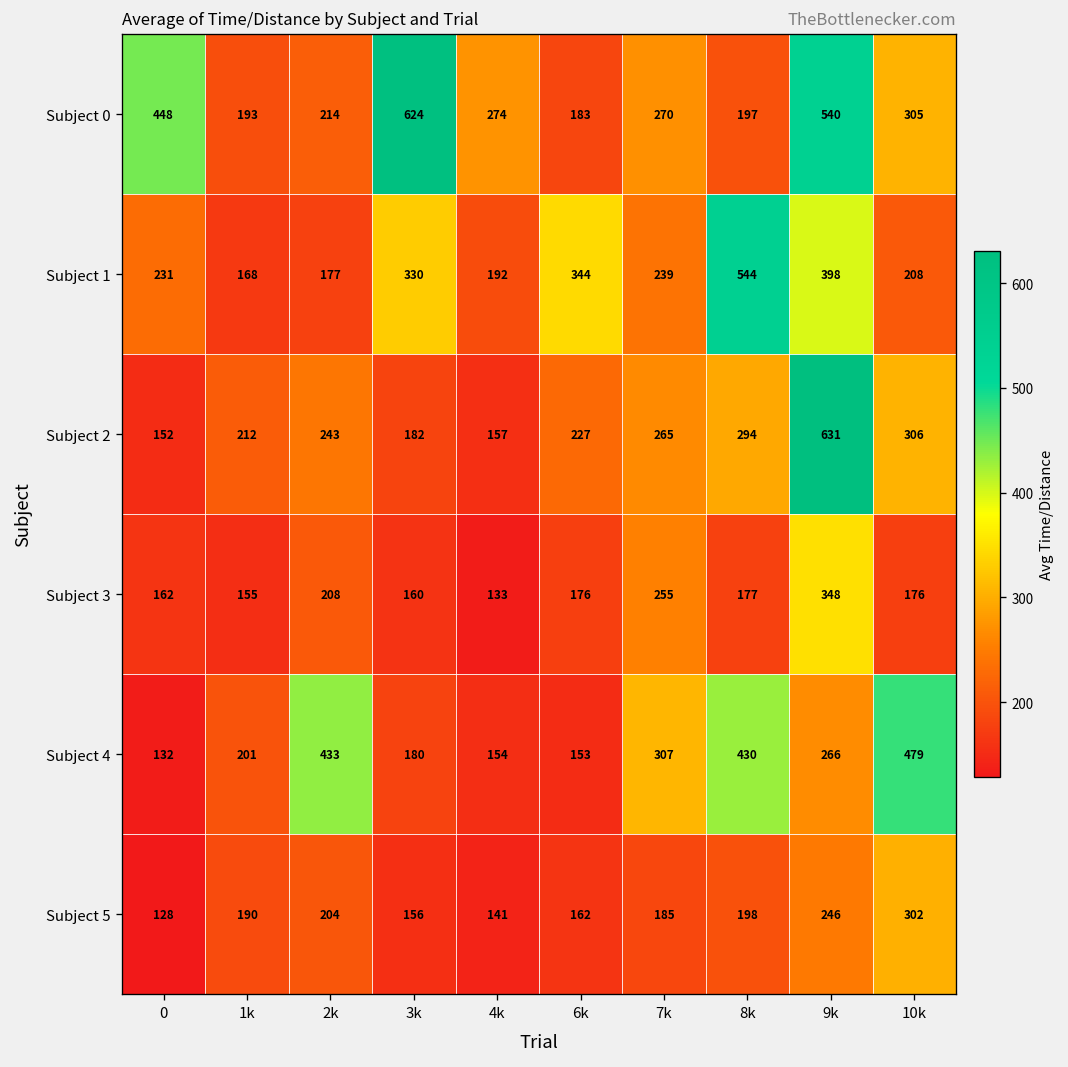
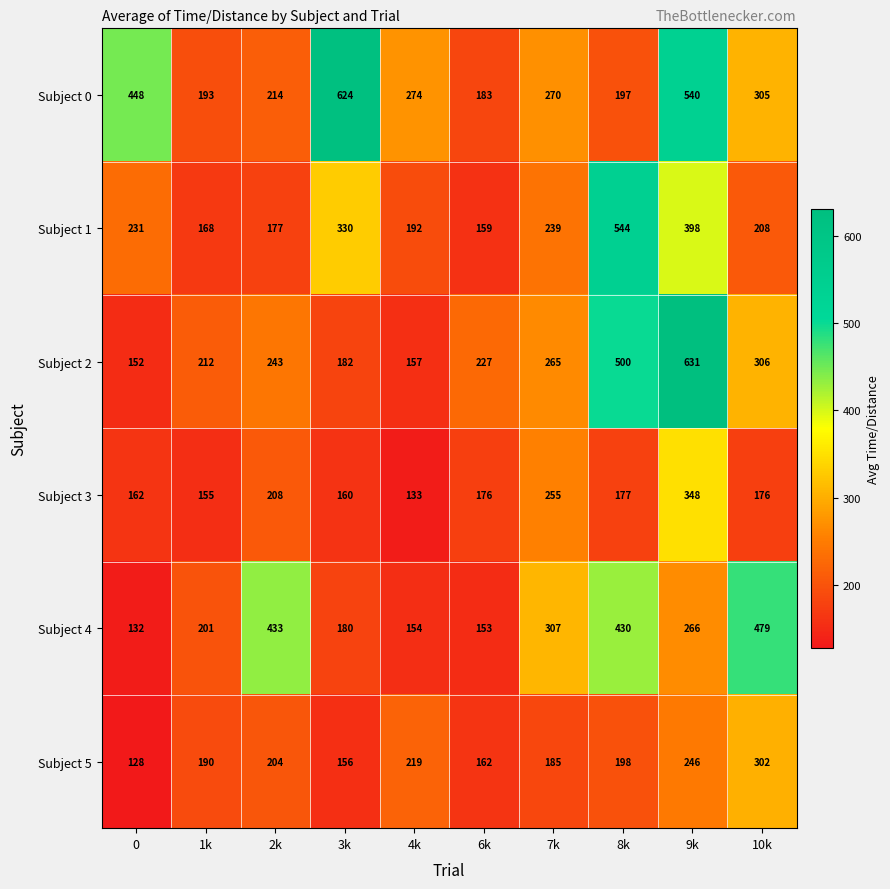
  {
    "Subject 0": {
      "0": 448,
      "1k": 193,
      "2k": 214,
      "3k": 624,
      "4k": 274,
      "6k": 183,
      "7k": 270,
      "8k": 197,
      "9k": 540,
      "10k": 305
    },
    "Subject 1": {
      "0": 231,
      "1k": 168,
      "2k": 177,
      "3k": 330,
      "4k": 192,
-     "6k": 344,
+     "6k": 159,
      "7k": 239,
      "8k": 544,
      "9k": 398,
      "10k": 208
    },
    "Subject 2": {
      "0": 152,
      "1k": 212,
      "2k": 243,
      "3k": 182,
      "4k": 157,
      "6k": 227,
      "7k": 265,
-     "8k": 294,
+     "8k": 500,
      "9k": 631,
      "10k": 306
    },
    "Subject 3": {
      "0": 162,
      "1k": 155,
      "2k": 208,
      "3k": 160,
      "4k": 133,
      "6k": 176,
      "7k": 255,
      "8k": 177,
      "9k": 348,
      "10k": 176
    },
    "Subject 4": {
      "0": 132,
      "1k": 201,
      "2k": 433,
      "3k": 180,
      "4k": 154,
      "6k": 153,
      "7k": 307,
      "8k": 430,
      "9k": 266,
      "10k": 479
    },
    "Subject 5": {
      "0": 128,
      "1k": 190,
      "2k": 204,
      "3k": 156,
-     "4k": 141,
+     "4k": 219,
      "6k": 162,
      "7k": 185,
      "8k": 198,
      "9k": 246,
      "10k": 302
    }
  }
